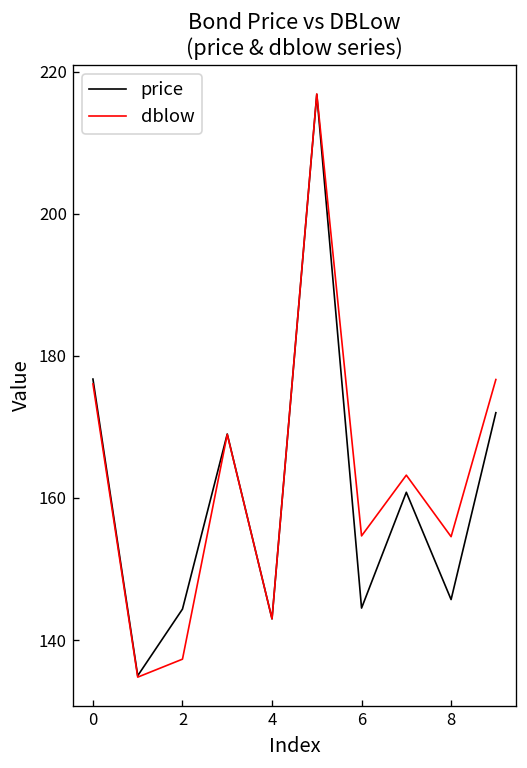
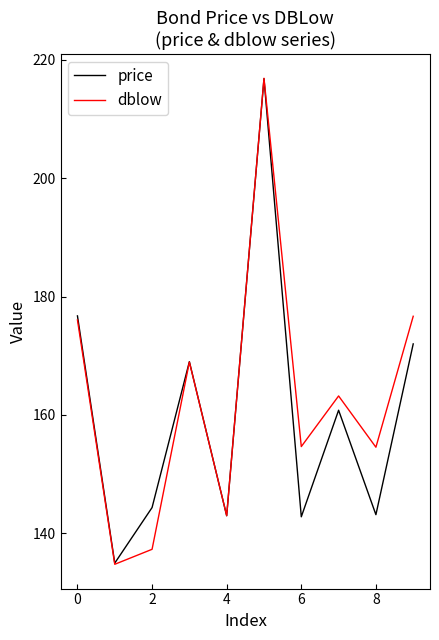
  {
    "price": {
      "0": 177,
      "2": 144,
-     "6": 145,
-     "8": 146
+     "6": 143,
+     "8": 143
    },
    "dblow": {
      "0": 176,
      "2": 137,
      "6": 155,
      "8": 155
    }
  }
